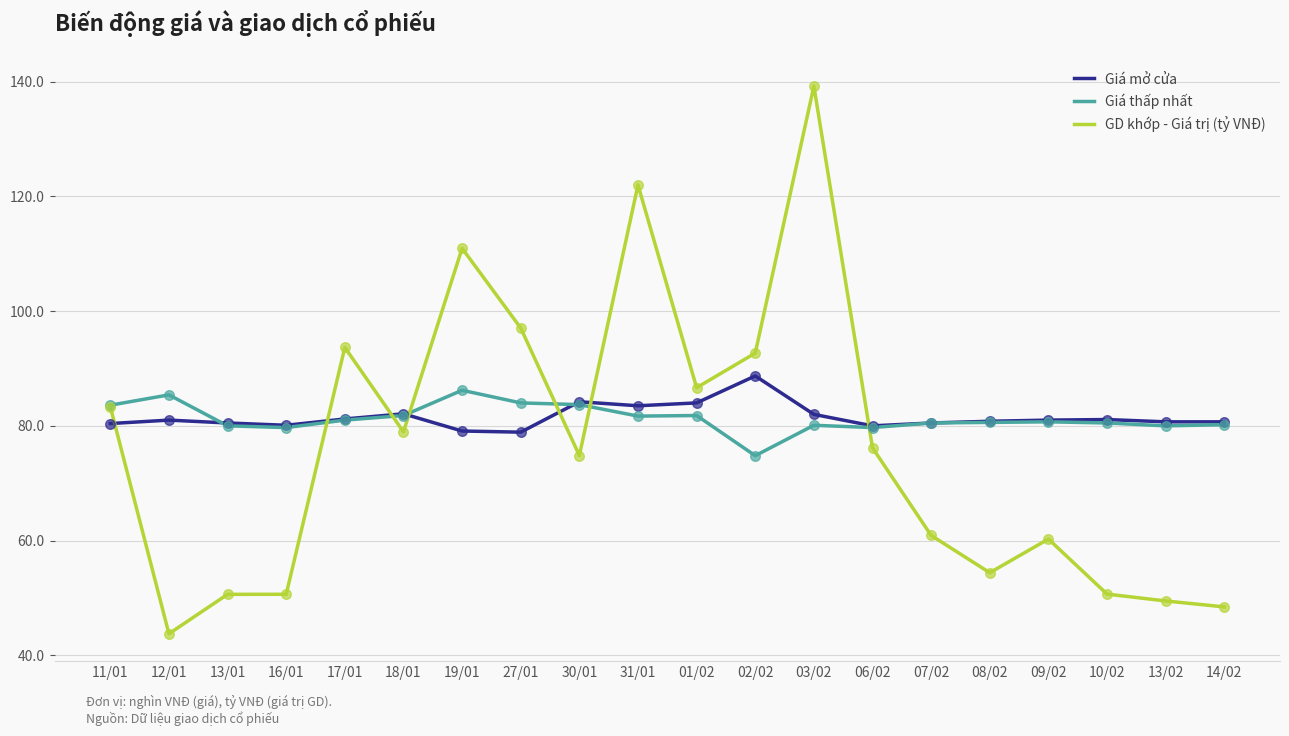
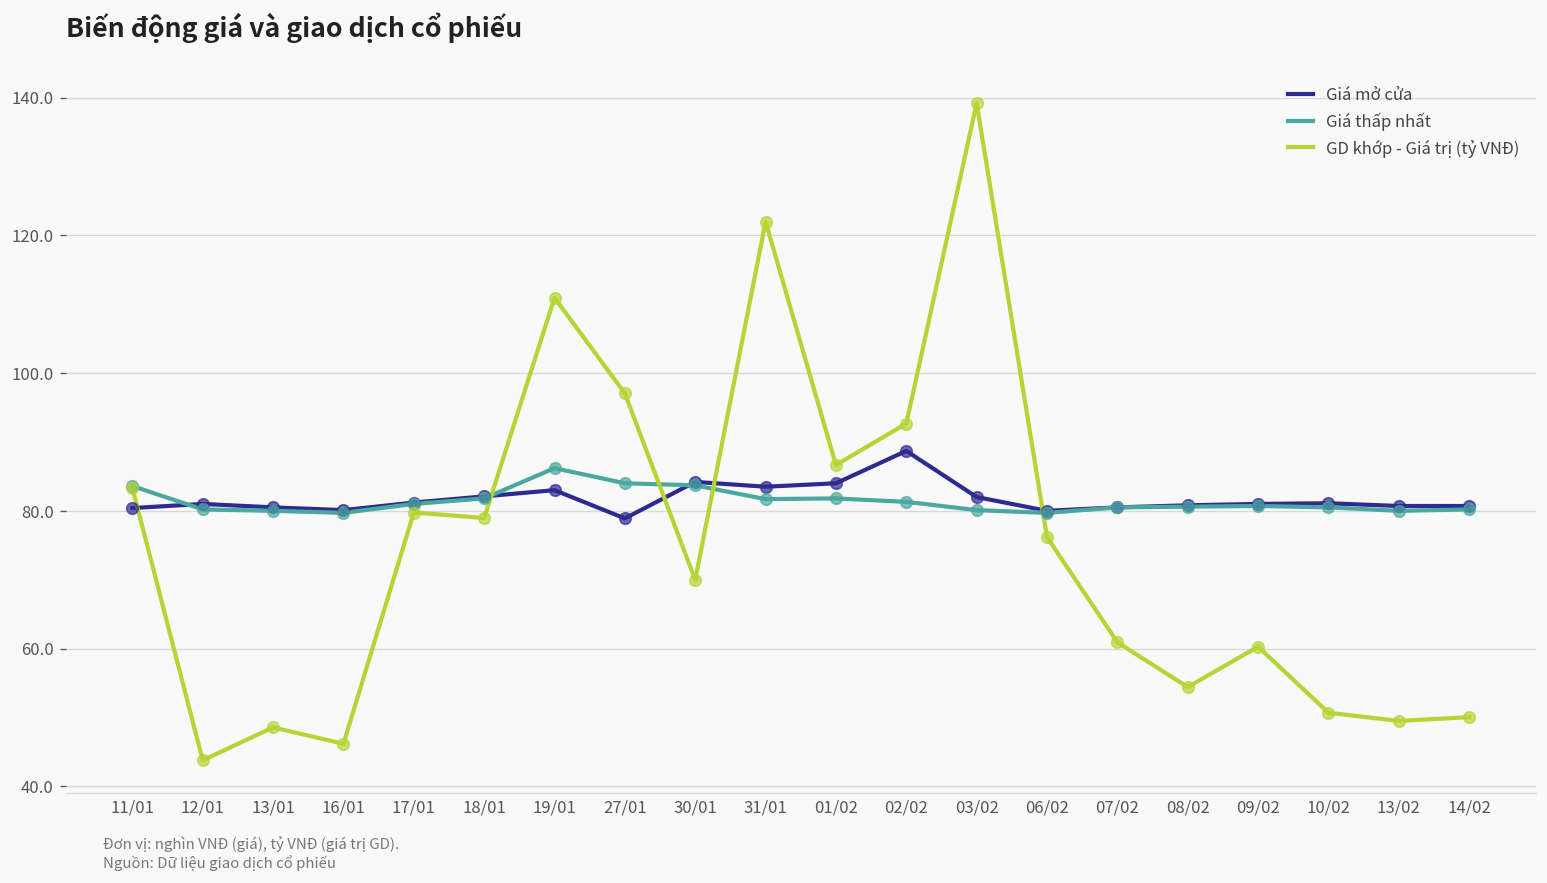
  {
    "Giá mở cửa": {
      "11/01": 80,
      "12/01": 81,
      "13/01": 81,
-     "19/01": 79,
+     "19/01": 83,
      "27/01": 79,
      "30/01": 84,
      "31/01": 84,
      "01/02": 84,
      "02/02": 89,
      "03/02": 82,
      "10/02": 81,
      "13/02": 81,
      "14/02": 81
    },
    "Giá thấp nhất": {
-     "12/01": 85,
+     "12/01": 80,
      "13/01": 80,
      "19/01": 86,
      "27/01": 84,
      "30/01": 84,
      "31/01": 82,
      "01/02": 82,
-     "02/02": 75,
+     "02/02": 81,
      "03/02": 80,
      "10/02": 81,
      "13/02": 80,
      "14/02": 80
    },
    "GD khớp - Giá trị (tỷ VNĐ)": {
      "12/01": 44,
-     "13/01": 51,
-     "16/01": 51,
-     "17/01": 94,
+     "13/01": 49,
+     "16/01": 46,
+     "17/01": 80,
      "18/01": 79,
      "19/01": 111,
      "27/01": 97,
-     "30/01": 75,
+     "30/01": 70,
      "31/01": 122,
      "01/02": 87,
      "02/02": 93,
      "03/02": 139,
      "06/02": 76,
      "07/02": 61,
      "08/02": 54,
      "09/02": 60,
      "10/02": 51,
      "13/02": 49,
-     "14/02": 48
+     "14/02": 50
    }
  }
